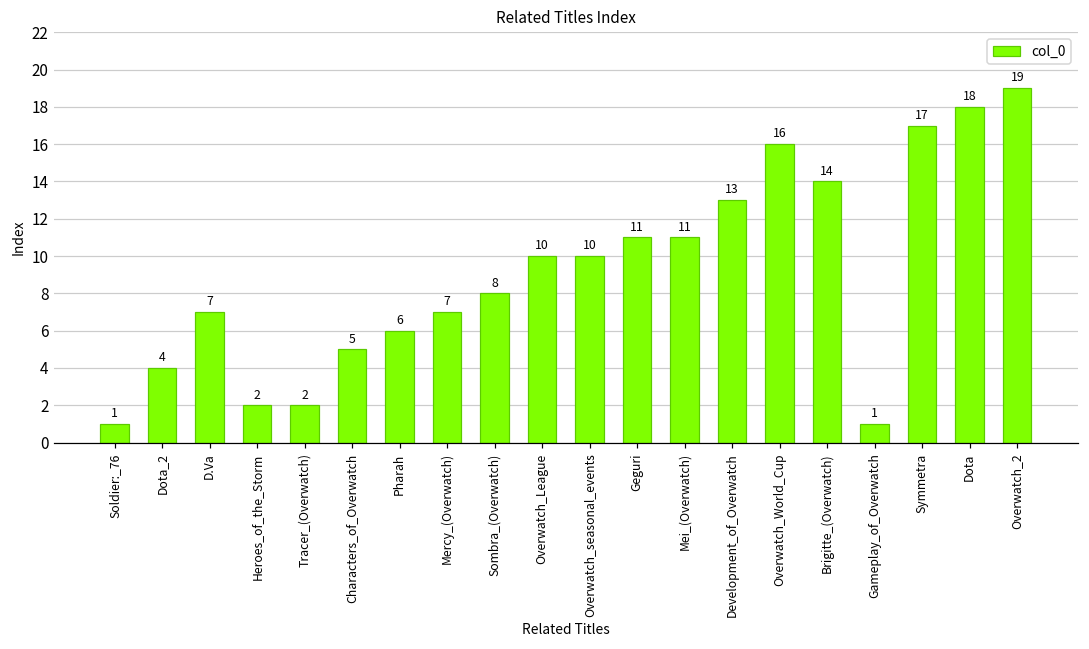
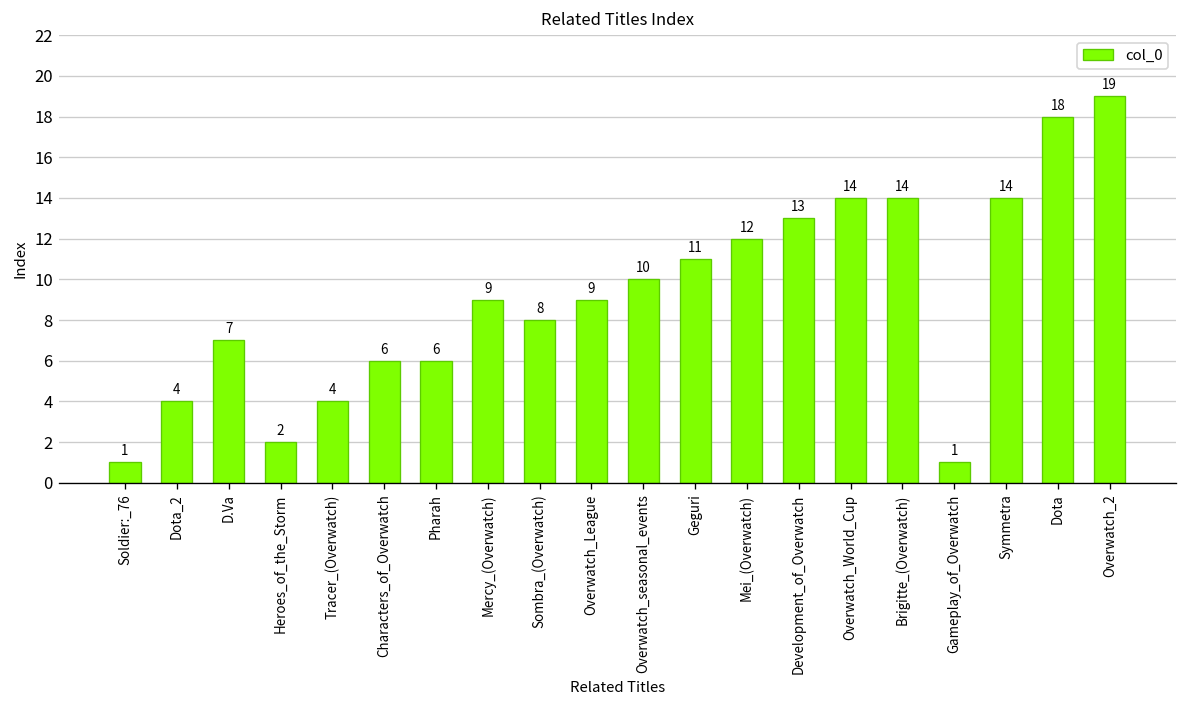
  {
    "Soldier:_76": 1,
    "Dota_2": 4,
    "D.Va": 7,
    "Heroes_of_the_Storm": 2,
-   "Tracer_(Overwatch)": 2,
-   "Characters_of_Overwatch": 5,
+   "Tracer_(Overwatch)": 4,
+   "Characters_of_Overwatch": 6,
    "Pharah": 6,
-   "Mercy_(Overwatch)": 7,
+   "Mercy_(Overwatch)": 9,
    "Sombra_(Overwatch)": 8,
-   "Overwatch_League": 10,
+   "Overwatch_League": 9,
    "Overwatch_seasonal_events": 10,
    "Geguri": 11,
-   "Mei_(Overwatch)": 11,
+   "Mei_(Overwatch)": 12,
    "Development_of_Overwatch": 13,
-   "Overwatch_World_Cup": 16,
+   "Overwatch_World_Cup": 14,
    "Brigitte_(Overwatch)": 14,
    "Gameplay_of_Overwatch": 1,
-   "Symmetra": 17,
+   "Symmetra": 14,
    "Dota": 18,
    "Overwatch_2": 19
  }
